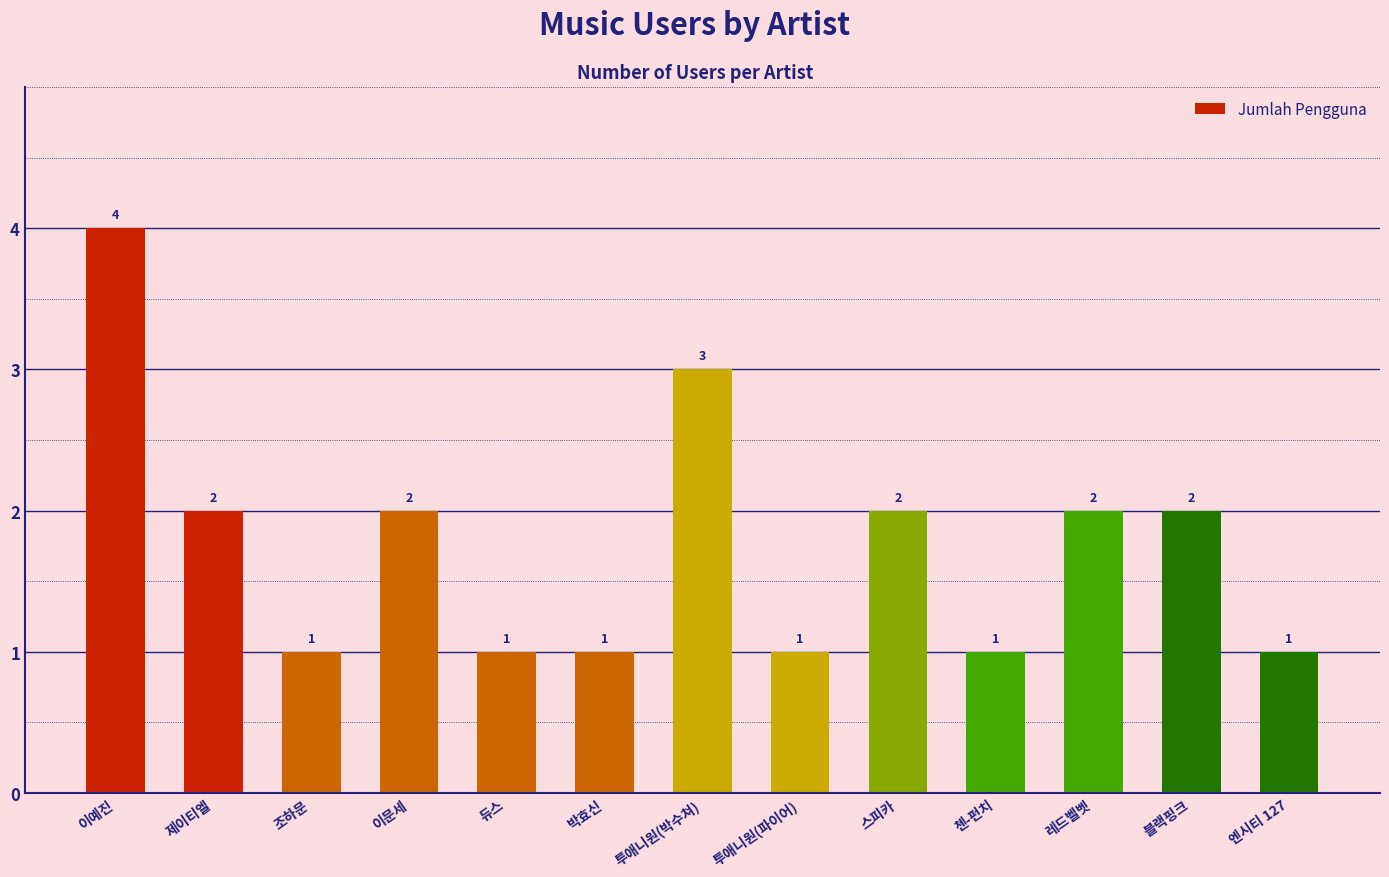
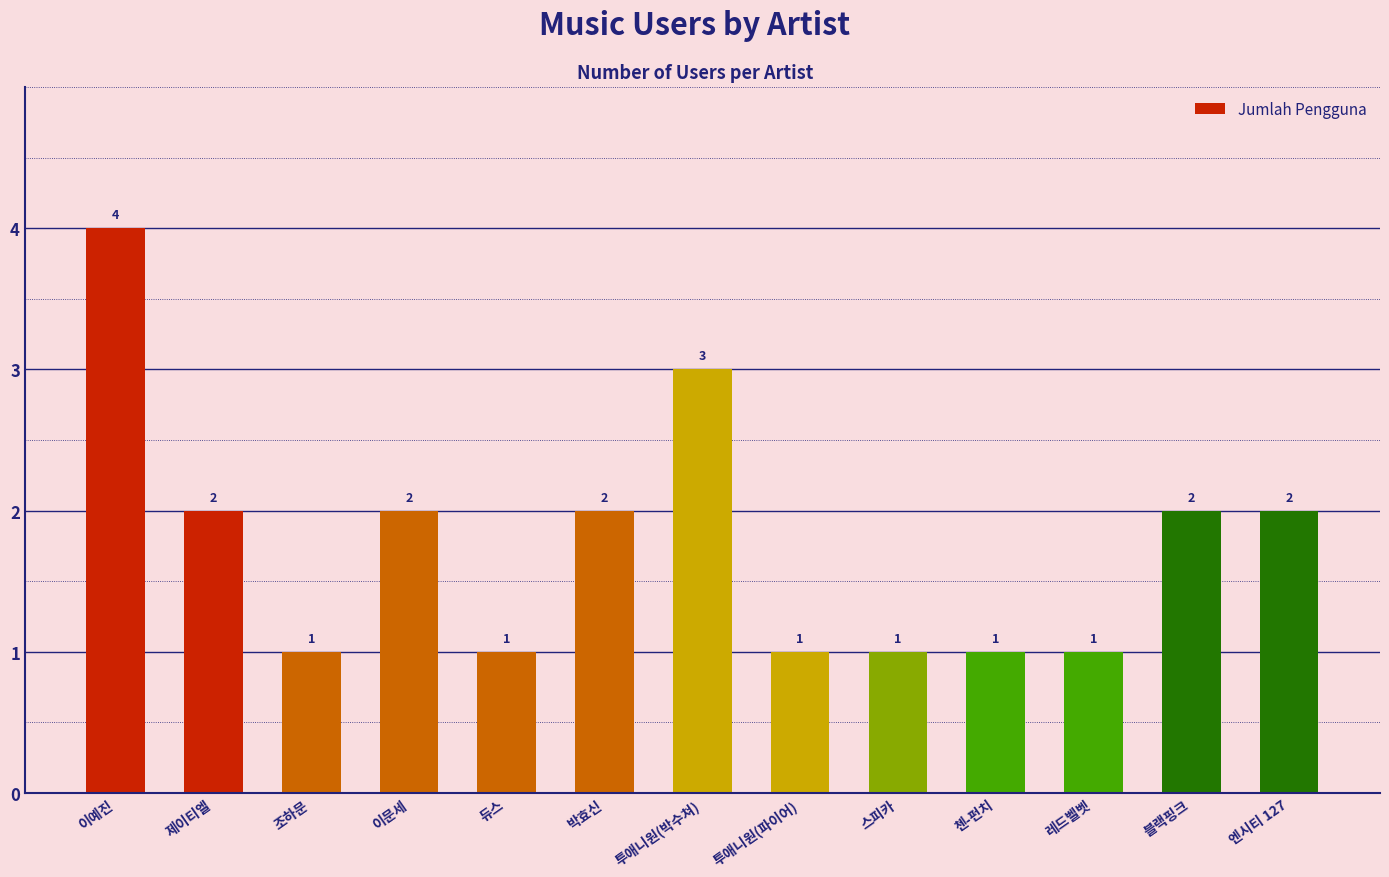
  {
    "이예진": 4,
    "제이티엘": 2,
    "조하문": 1,
    "이문세": 2,
    "듀스": 1,
-   "박효신": 1,
+   "박효신": 2,
    "투애니원(박수쳐)": 3,
    "투애니원(파이어)": 1,
-   "스피카": 2,
+   "스피카": 1,
    "첸-펀치": 1,
-   "레드벨벳": 2,
+   "레드벨벳": 1,
    "블랙핑크": 2,
-   "엔시티 127": 1
+   "엔시티 127": 2
  }
